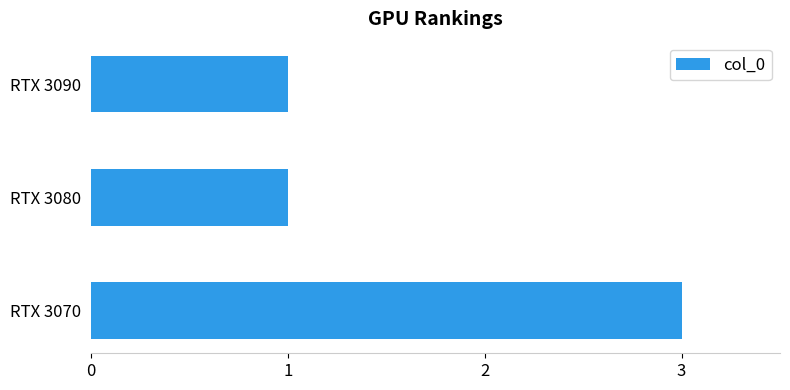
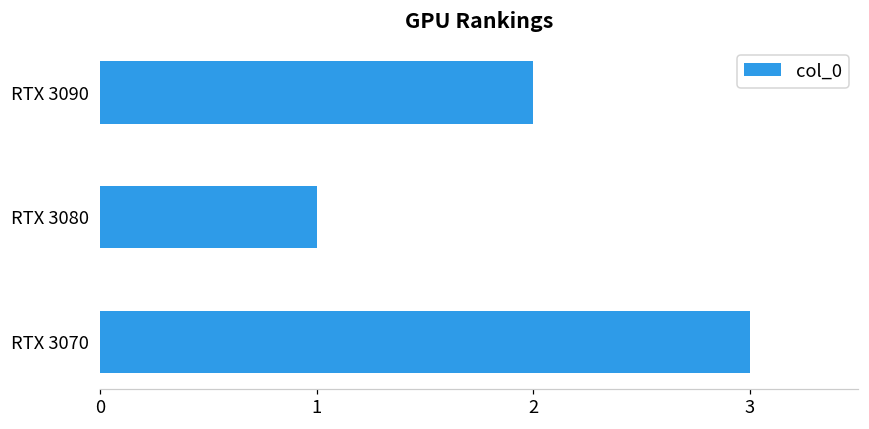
  {
-   "RTX 3090": 1,
+   "RTX 3090": 2,
    "RTX 3080": 1,
    "RTX 3070": 3
  }
